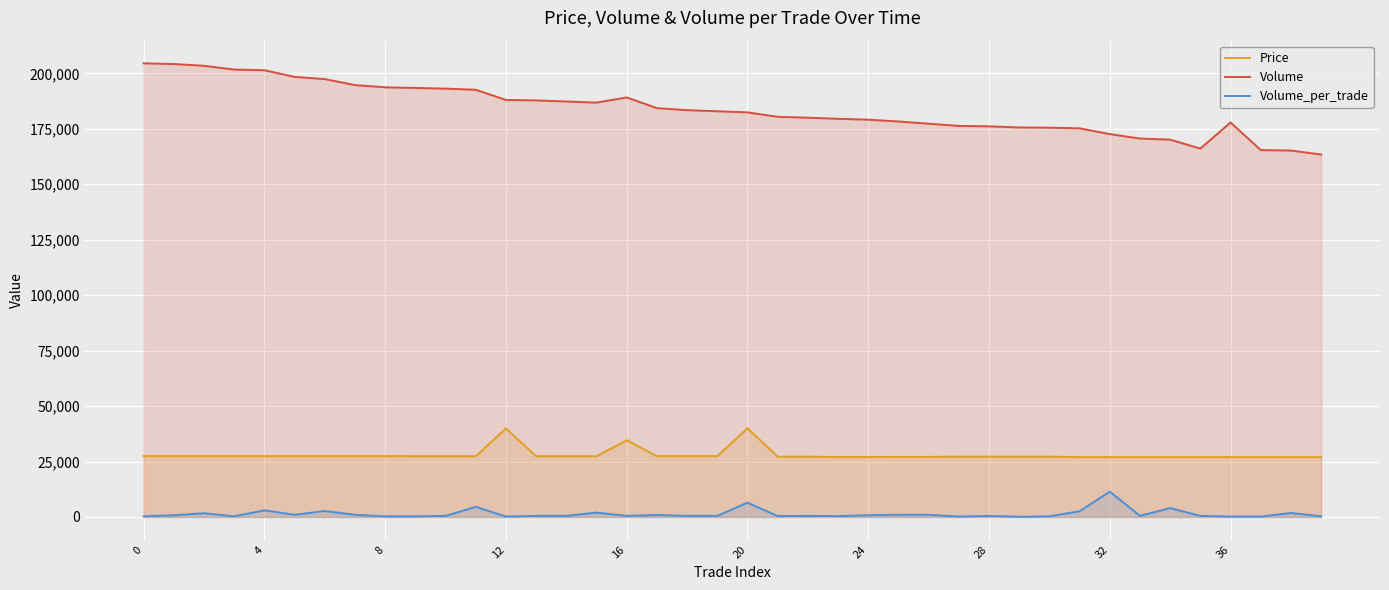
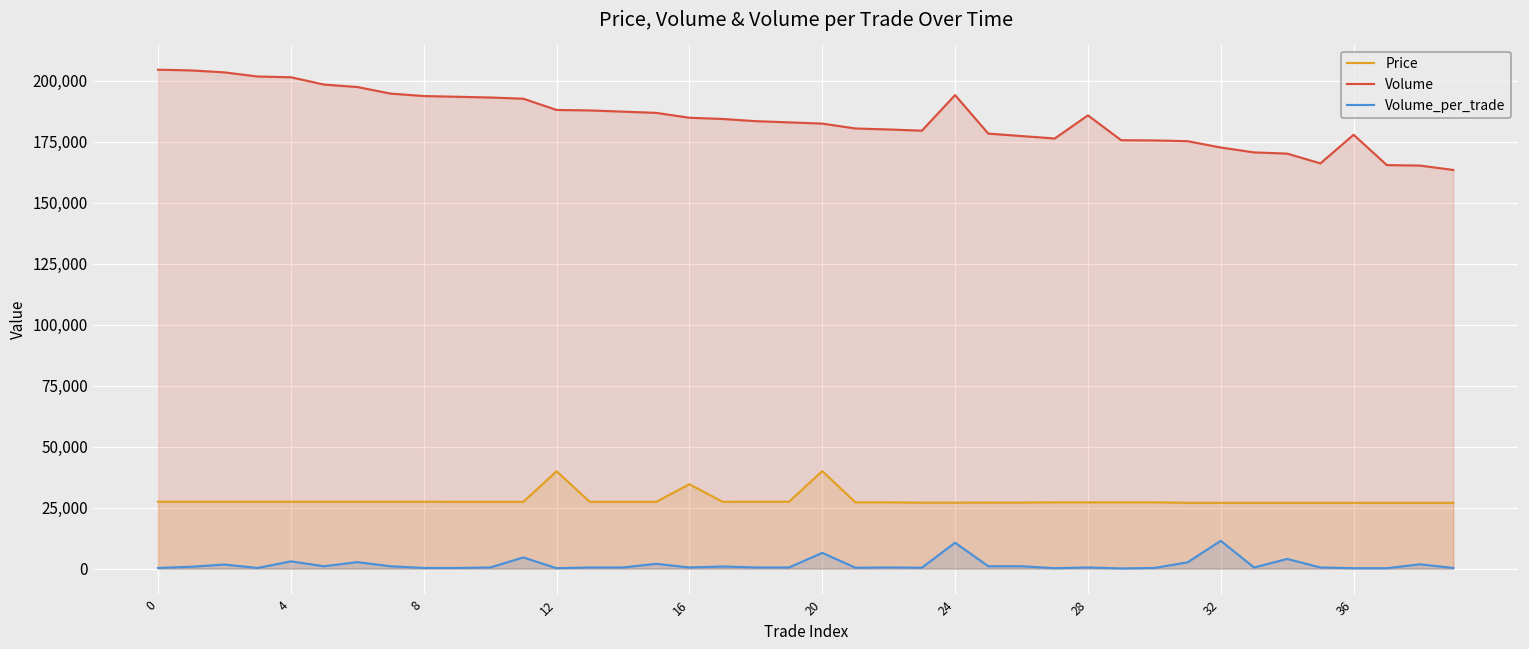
  {
    "Price": {
      "0": "27,000",
      "4": "27,000",
      "8": "27,000",
      "12": "40,000",
      "16": "35,000",
      "20": "40,000",
      "24": "27,000",
      "28": "27,000",
      "32": "27,000",
      "36": "27,000"
    },
    "Volume": {
      "0": "205,000",
      "4": "201,000",
      "8": "194,000",
      "12": "188,000",
-     "16": "189,000",
+     "16": "185,000",
      "20": "182,000",
-     "24": "179,000",
-     "28": "176,000",
+     "24": "194,000",
+     "28": "186,000",
      "32": "173,000",
      "36": "178,000"
    },
    "Volume_per_trade": {
      "0": "0",
      "4": "3,000",
      "8": "0",
      "12": "0",
      "16": "1,000",
      "20": "6,000",
-     "24": "1,000",
+     "24": "11,000",
      "28": "1,000",
      "32": "11,000",
      "36": "0"
    }
  }
